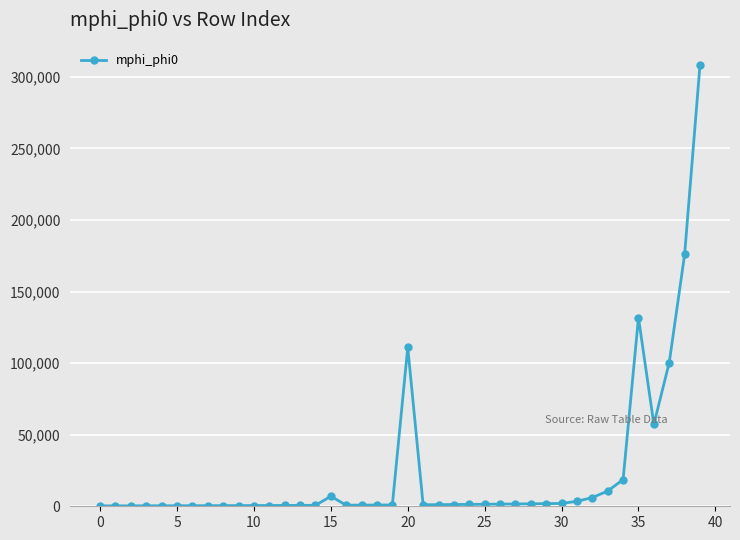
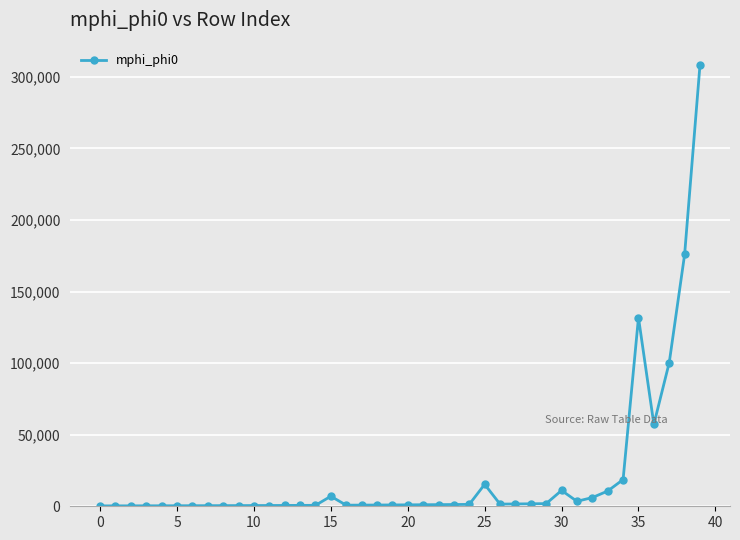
  {
    "0": "0",
    "5": "0",
    "10": "1,000",
    "15": "7,000",
-   "20": "111,000",
-   "25": "1,000",
-   "30": "2,000",
+   "20": "1,000",
+   "25": "15,000",
+   "30": "11,000",
    "35": "132,000"
  }
